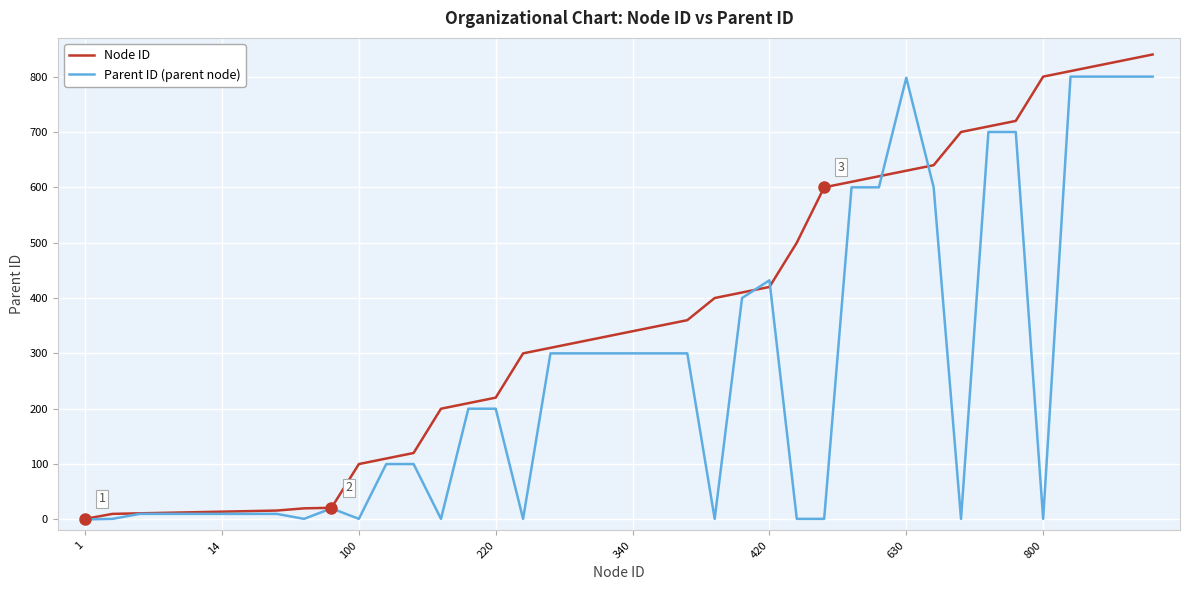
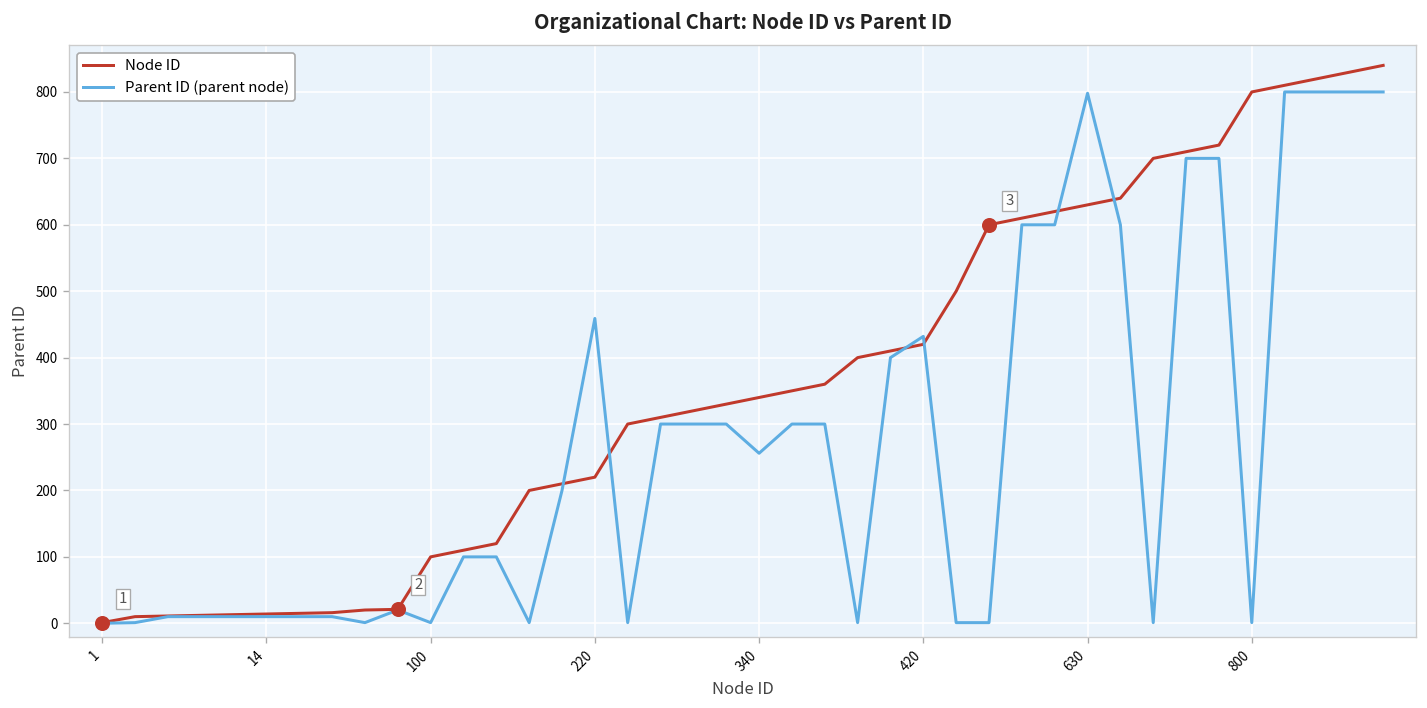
  {
    "Parent ID (parent node)": {
      "100": 0,
-     "220": 200,
-     "340": 300,
+     "220": 460,
+     "340": 260,
      "420": 430,
      "630": 800,
      "800": 0
    }
  }
